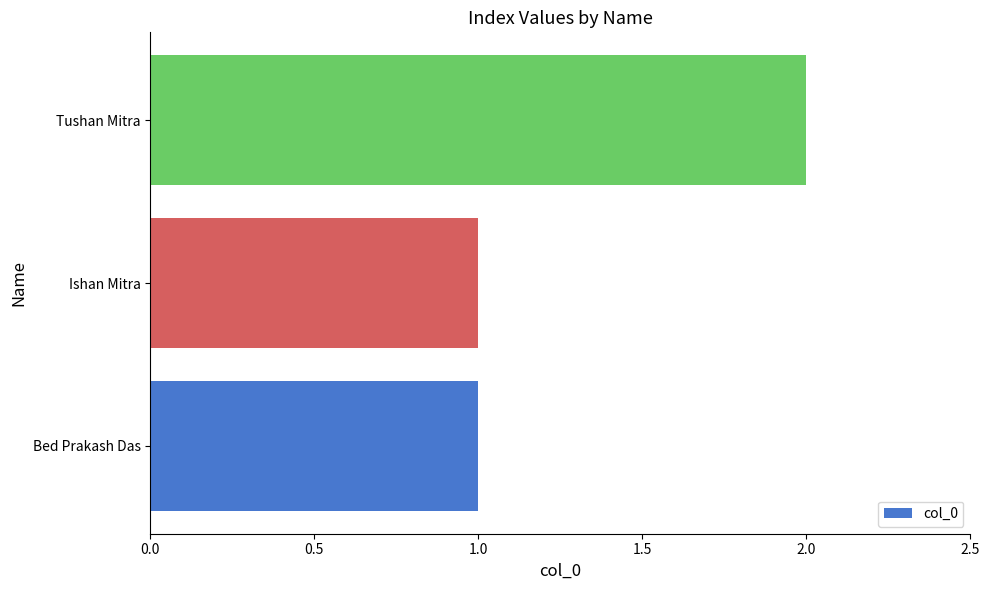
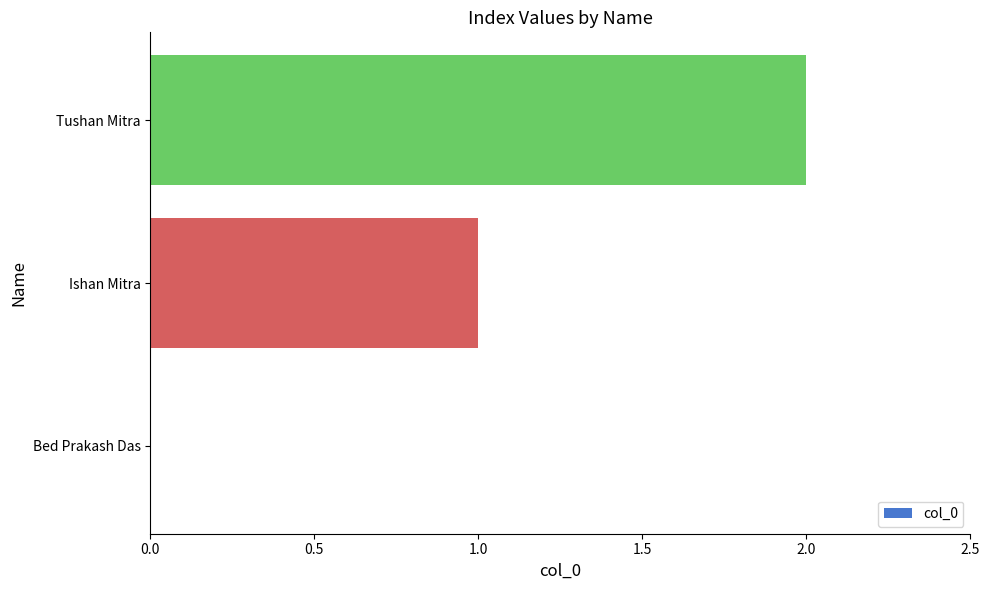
  {
    "Tushan Mitra": 2,
    "Ishan Mitra": 1,
-   "Bed Prakash Das": 1
+   "Bed Prakash Das": 0
  }
